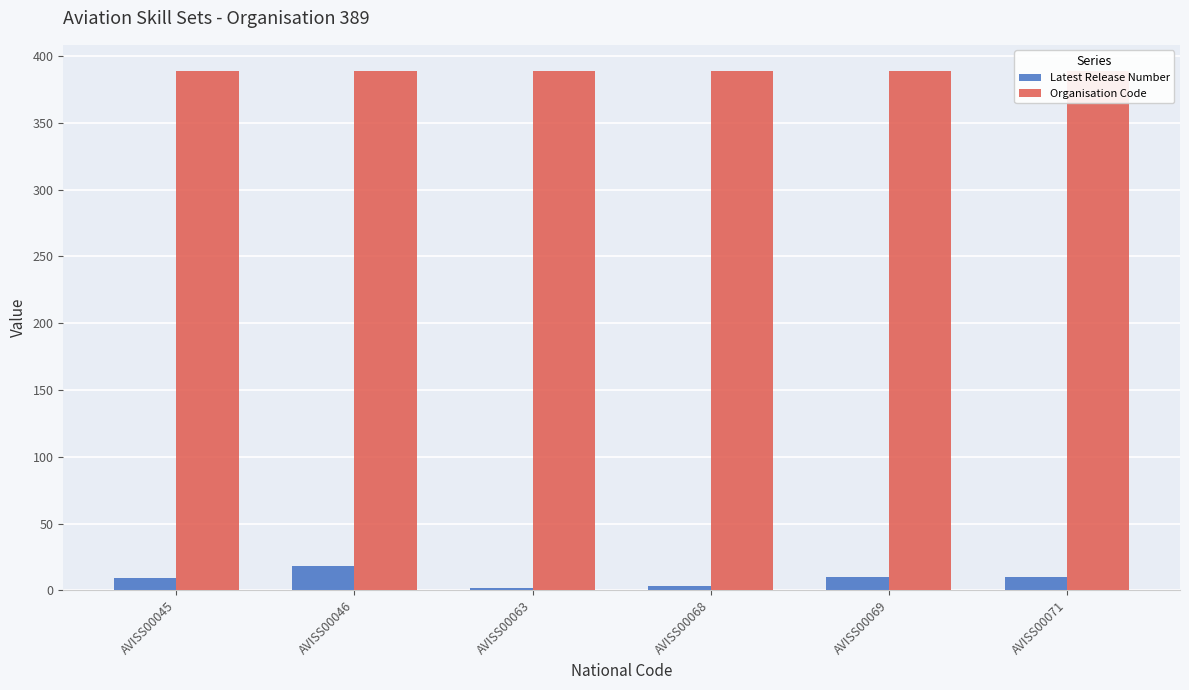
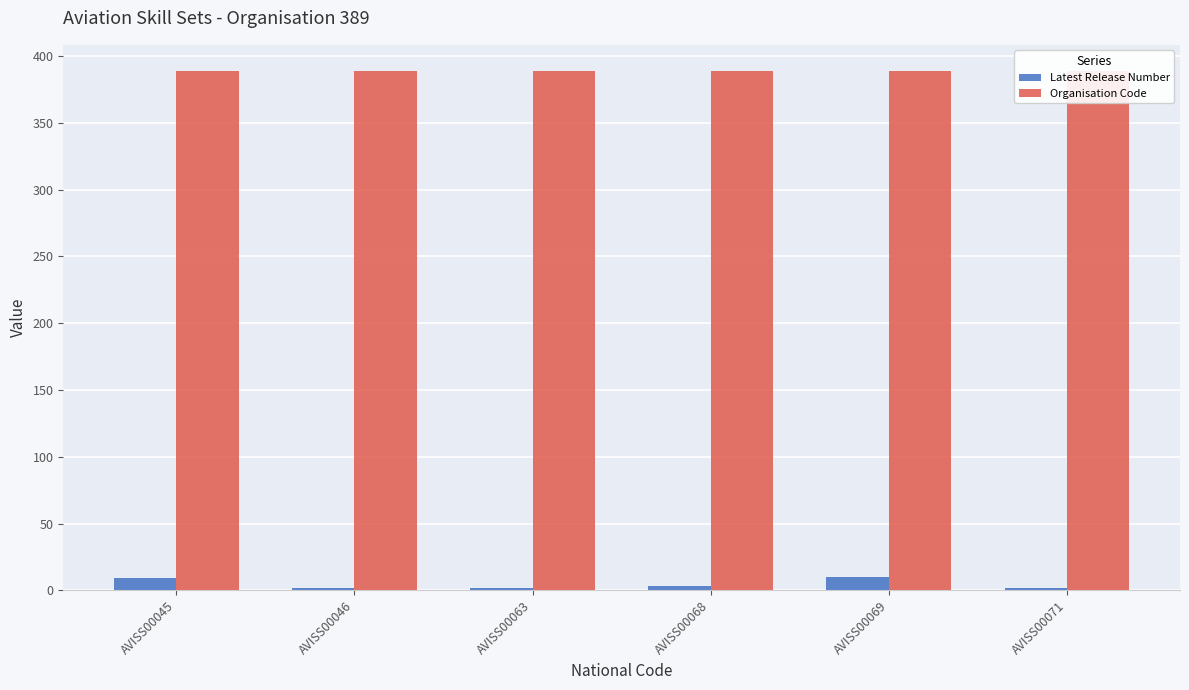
  {
    "Latest Release Number": {
      "AVISS00045": 9,
-     "AVISS00046": 18,
+     "AVISS00046": 2,
      "AVISS00063": 2,
      "AVISS00068": 3,
      "AVISS00069": 10,
-     "AVISS00071": 10
+     "AVISS00071": 2
    },
    "Organisation Code": {
      "AVISS00045": 389,
      "AVISS00046": 389,
      "AVISS00063": 389,
      "AVISS00068": 389,
      "AVISS00069": 389
    }
  }
